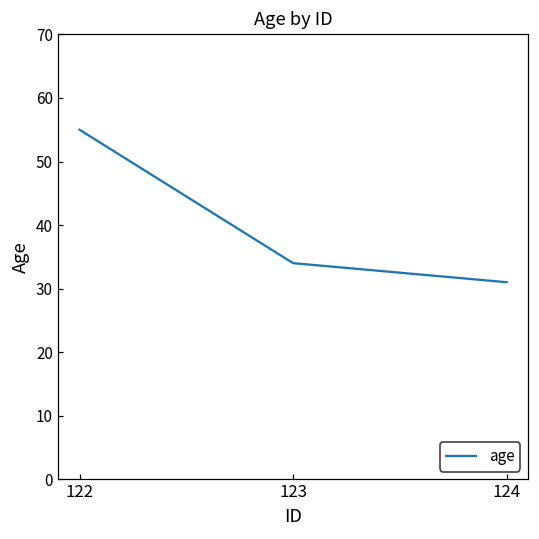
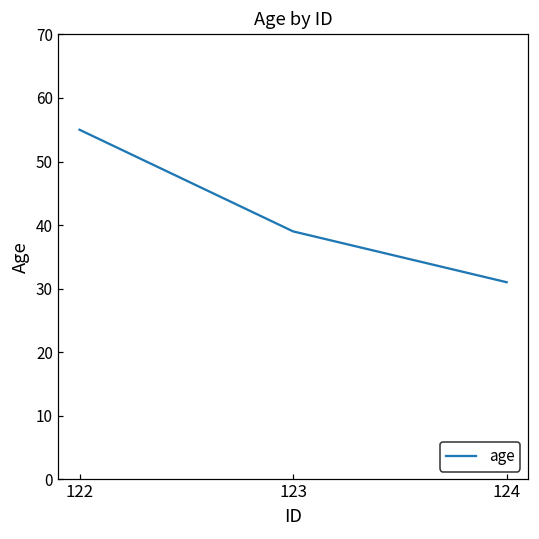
  {
    "122": 55,
-   "123": 34,
+   "123": 39,
    "124": 31
  }
